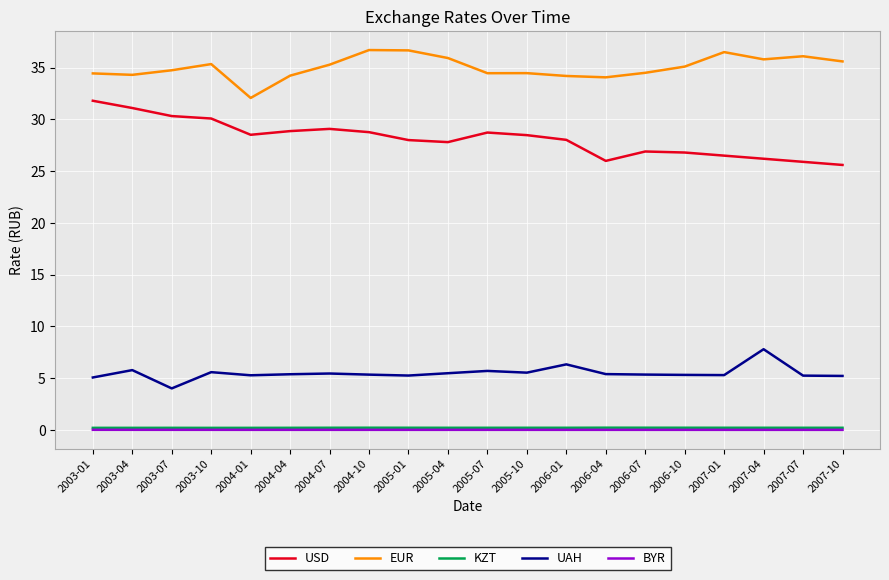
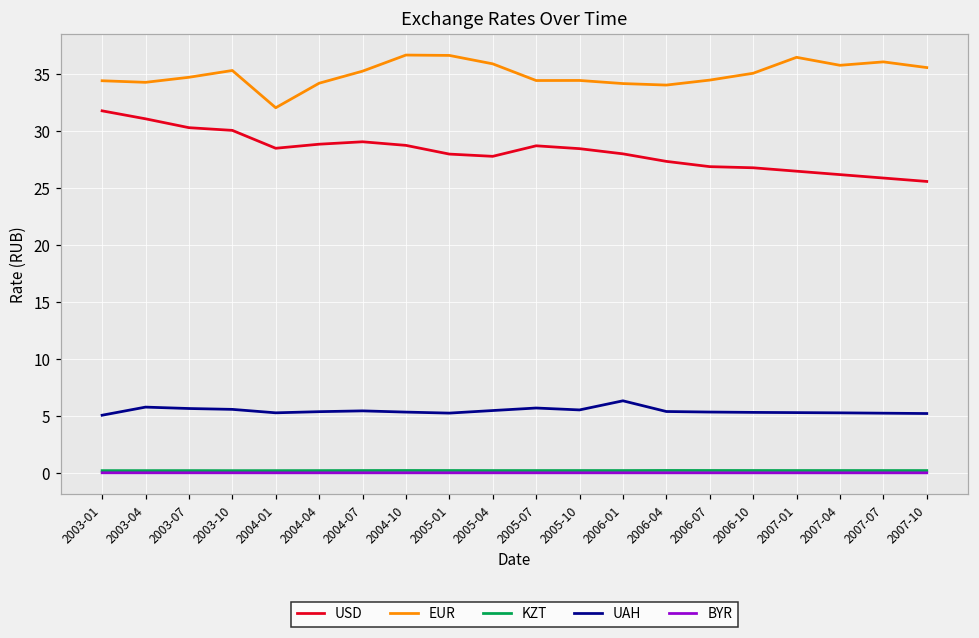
  {
    "USD": {
      "2003-01": 31.8,
      "2003-04": 31.1,
      "2003-07": 30.3,
      "2003-10": 30.1,
      "2004-01": 28.5,
      "2004-04": 28.9,
      "2004-07": 29.1,
      "2004-10": 28.8,
      "2005-01": 28.0,
      "2005-04": 27.8,
      "2005-07": 28.7,
      "2005-10": 28.5,
      "2006-01": 28.0,
-     "2006-04": 26.0,
+     "2006-04": 27.4,
      "2006-07": 26.9,
      "2006-10": 26.8,
      "2007-01": 26.5,
      "2007-04": 26.2,
      "2007-07": 25.9,
      "2007-10": 25.6
    },
    "EUR": {
      "2003-01": 34.4,
      "2003-04": 34.3,
      "2003-07": 34.7,
      "2003-10": 35.3,
      "2004-01": 32.1,
      "2004-04": 34.2,
      "2004-07": 35.3,
      "2004-10": 36.7,
      "2005-01": 36.7,
      "2005-04": 35.9,
      "2005-07": 34.5,
      "2005-10": 34.5,
      "2006-01": 34.2,
      "2006-04": 34.1,
      "2006-07": 34.5,
      "2006-10": 35.1,
      "2007-01": 36.5,
      "2007-04": 35.8,
      "2007-07": 36.1,
      "2007-10": 35.6
    },
    "UAH": {
      "2003-01": 5.1,
      "2003-04": 5.8,
-     "2003-07": 4.0,
+     "2003-07": 5.7,
      "2003-10": 5.6,
      "2004-01": 5.3,
      "2004-04": 5.4,
      "2004-07": 5.5,
      "2004-10": 5.3,
      "2005-01": 5.3,
      "2005-04": 5.5,
      "2005-07": 5.7,
      "2005-10": 5.5,
      "2006-01": 6.3,
      "2006-04": 5.4,
      "2006-07": 5.4,
      "2006-10": 5.3,
      "2007-01": 5.3,
-     "2007-04": 7.8,
+     "2007-04": 5.3,
      "2007-07": 5.3,
      "2007-10": 5.2
    }
  }
